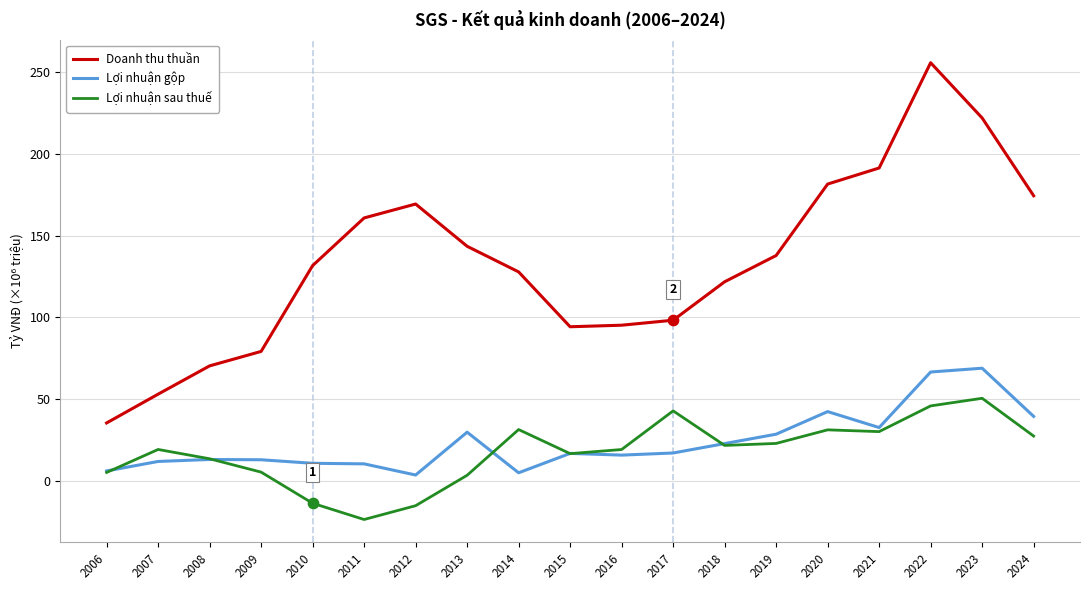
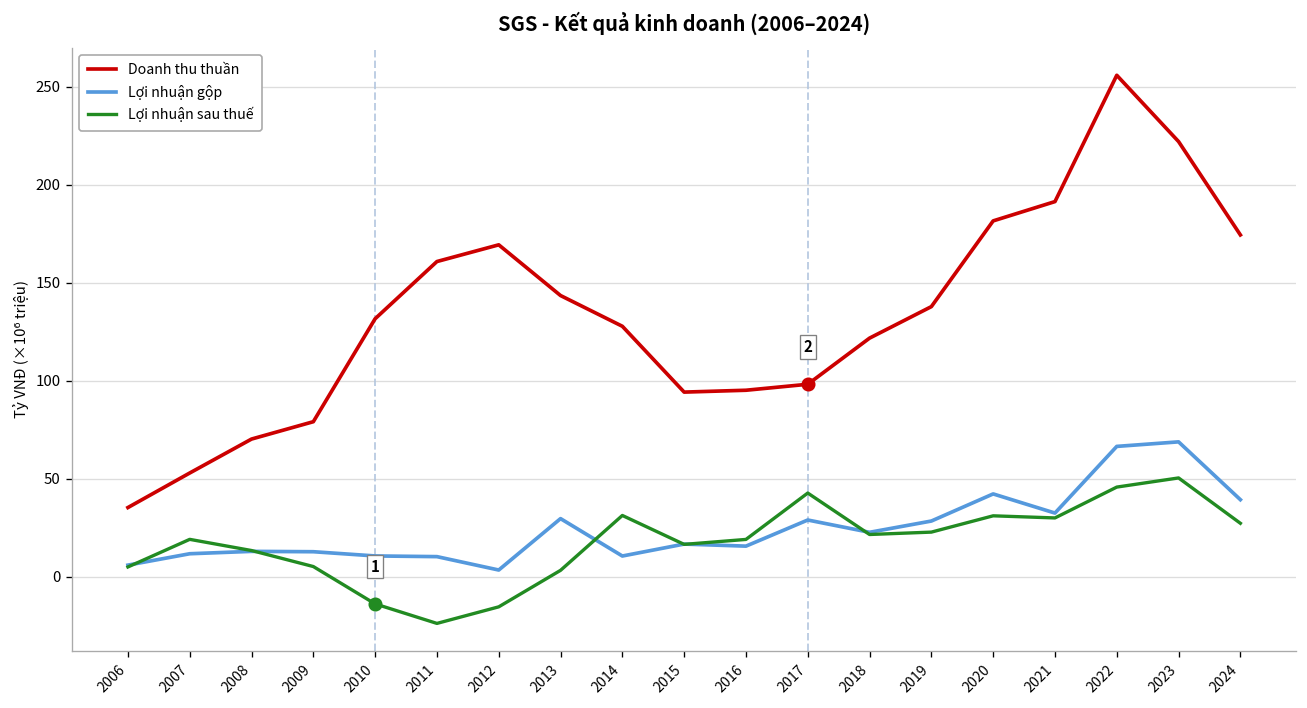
  {
    "Lợi nhuận gộp": {
      "2007": 12,
      "2009": 13,
      "2011": 10,
      "2012": 3,
      "2013": 30,
-     "2014": 5,
+     "2014": 11,
      "2016": 16,
-     "2017": 17,
+     "2017": 29,
      "2019": 28,
      "2020": 42,
      "2021": 33,
      "2022": 67,
      "2023": 69,
      "2024": 39
    }
  }
